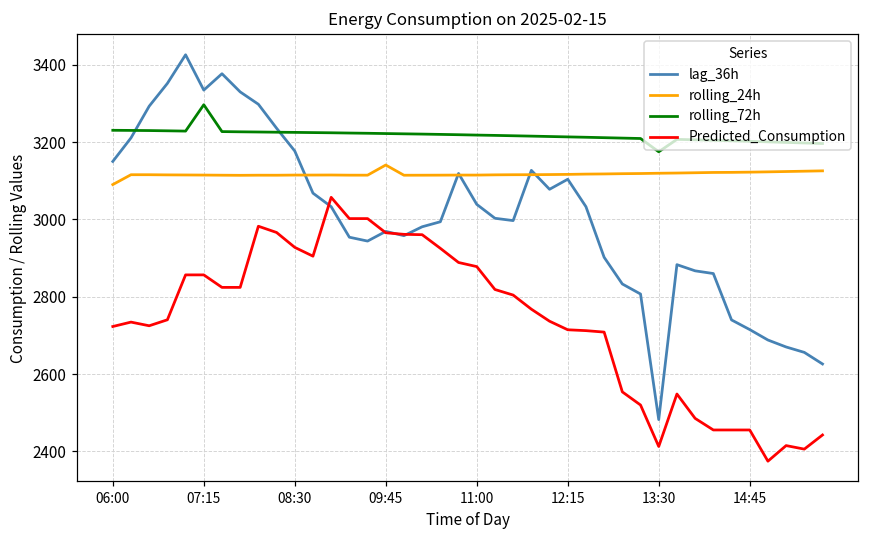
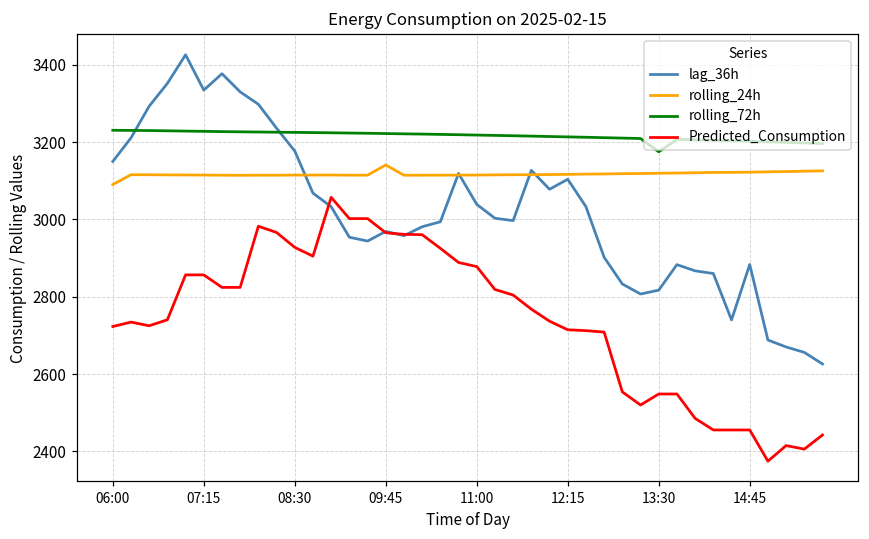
  {
    "lag_36h": {
      "06:00": 3150,
      "07:15": 3330,
      "08:30": 3180,
      "11:00": 3040,
      "12:15": 3100,
-     "13:30": 2480,
-     "14:45": 2720
+     "13:30": 2820,
+     "14:45": 2880
    },
    "rolling_24h": {
      "06:00": 3090,
      "07:15": 3110,
      "08:30": 3110,
      "09:45": 3140,
      "11:00": 3110,
      "12:15": 3120,
      "13:30": 3120,
      "14:45": 3120
    },
    "rolling_72h": {
      "06:00": 3230,
-     "07:15": 3300,
+     "07:15": 3230,
      "08:30": 3230,
      "09:45": 3220,
      "11:00": 3220,
      "12:15": 3210,
      "13:30": 3180
    },
    "Predicted_Consumption": {
      "06:00": 2720,
      "07:15": 2860,
      "08:30": 2930,
      "11:00": 2880,
      "12:15": 2710,
-     "13:30": 2410,
+     "13:30": 2550,
      "14:45": 2460
    }
  }
